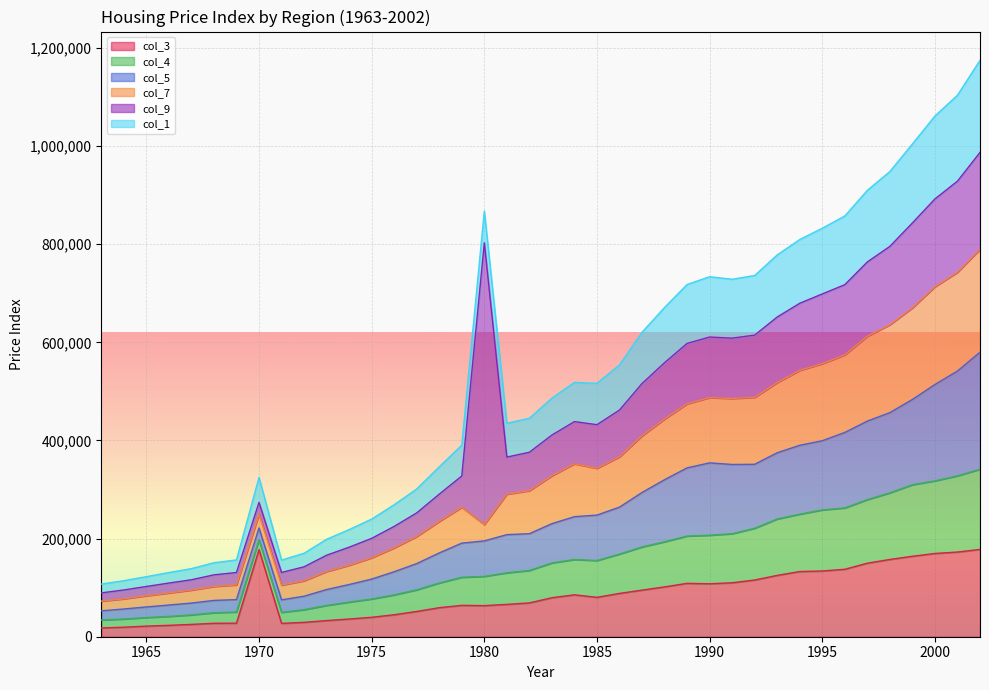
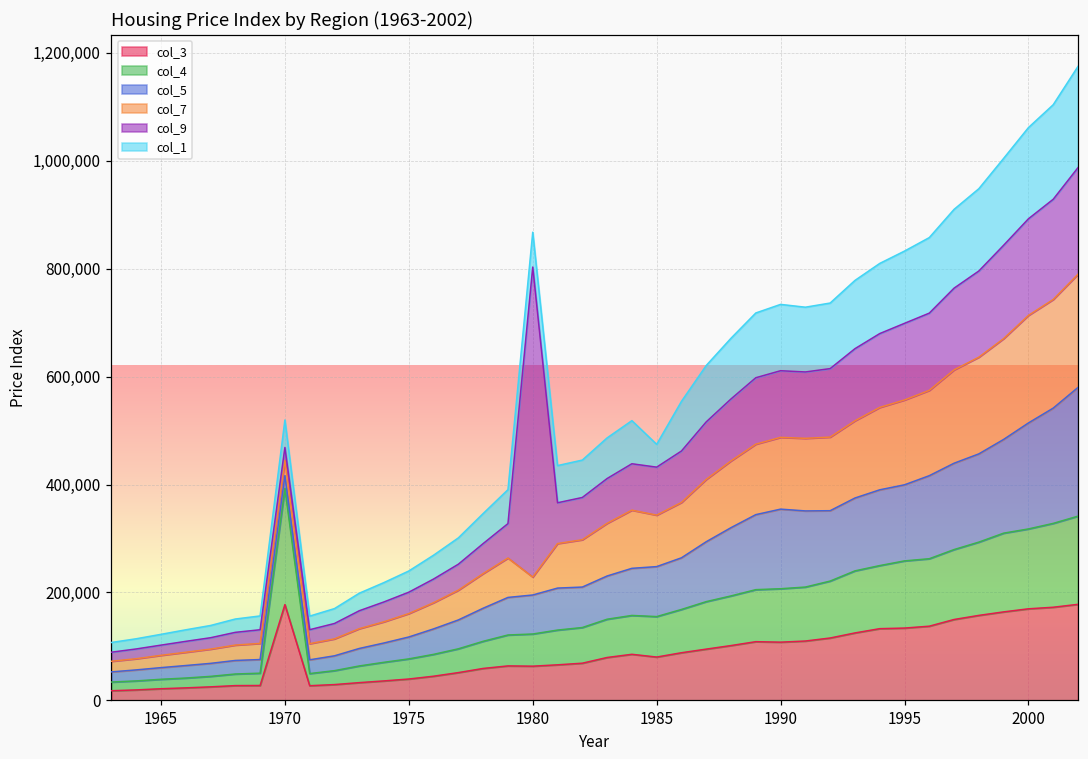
  {
    "col_3": {
      "1965": "20,000",
      "1970": "180,000",
      "1975": "40,000",
      "1980": "60,000",
      "1985": "80,000",
      "1990": "110,000",
      "1995": "130,000",
      "2000": "170,000"
    },
    "col_4": {
      "1965": "20,000",
-     "1970": "20,000",
+     "1970": "220,000",
      "1975": "40,000",
      "1980": "60,000",
      "1985": "80,000",
      "1990": "100,000",
      "1995": "120,000",
      "2000": "150,000"
    },
    "col_5": {
      "1965": "20,000",
      "1970": "20,000",
      "1975": "40,000",
      "1980": "70,000",
      "1985": "90,000",
      "1990": "150,000",
      "1995": "140,000",
      "2000": "200,000"
    },
    "col_7": {
      "1965": "20,000",
      "1970": "30,000",
      "1975": "40,000",
      "1980": "30,000",
      "1985": "100,000",
      "1990": "130,000",
      "1995": "160,000",
      "2000": "200,000"
    },
    "col_9": {
      "1965": "20,000",
      "1970": "20,000",
      "1975": "40,000",
      "1980": "570,000",
      "1985": "90,000",
      "1990": "120,000",
      "1995": "140,000",
      "2000": "180,000"
    },
    "col_1": {
      "1965": "20,000",
      "1970": "50,000",
      "1975": "40,000",
      "1980": "60,000",
-     "1985": "80,000",
+     "1985": "40,000",
      "1990": "120,000",
      "1995": "130,000",
      "2000": "170,000"
    }
  }
